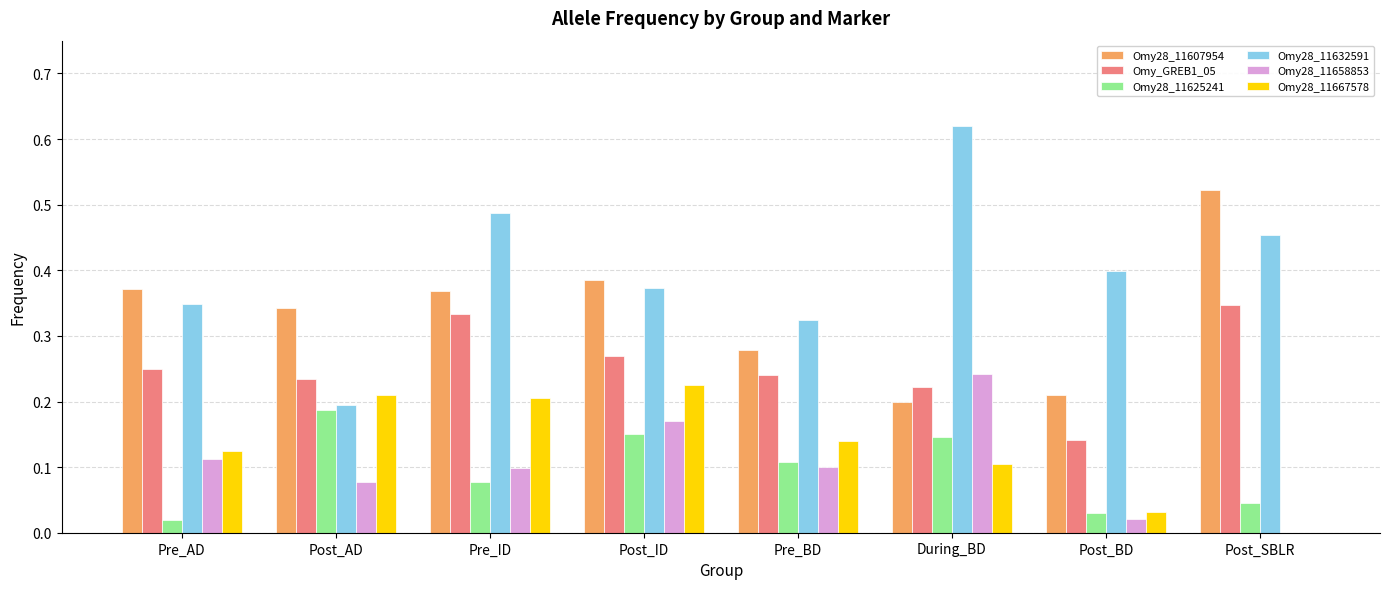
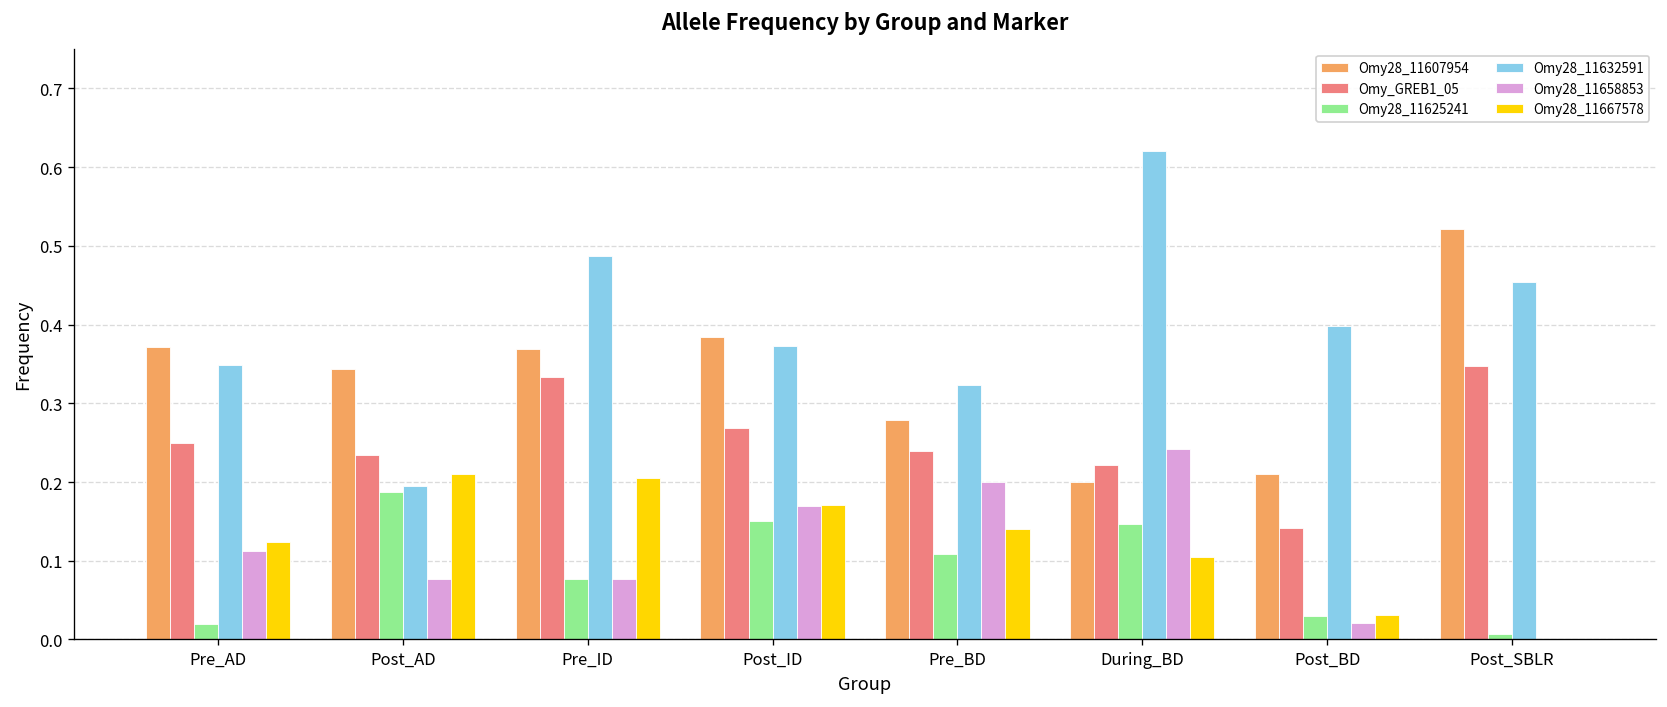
  {
    "Omy28_11625241": {
      "Pre_AD": 0.02,
      "Post_AD": 0.19,
      "Pre_ID": 0.08,
      "Post_ID": 0.15,
      "Pre_BD": 0.11,
      "During_BD": 0.15,
      "Post_BD": 0.03,
-     "Post_SBLR": 0.05
+     "Post_SBLR": 0.01
    },
    "Omy28_11632591": {
      "Pre_AD": 0.35,
      "Post_AD": 0.19,
      "Pre_ID": 0.49,
      "Post_ID": 0.37,
      "Pre_BD": 0.32,
      "During_BD": 0.62,
      "Post_BD": 0.40,
      "Post_SBLR": 0.45
    },
    "Omy28_11658853": {
      "Pre_AD": 0.11,
      "Post_AD": 0.08,
-     "Pre_ID": 0.10,
+     "Pre_ID": 0.08,
      "Post_ID": 0.17,
-     "Pre_BD": 0.1,
+     "Pre_BD": 0.2,
      "During_BD": 0.24,
      "Post_BD": 0.02,
      "Post_SBLR": 0.00
    },
    "Omy28_11667578": {
      "Pre_AD": 0.12,
      "Post_AD": 0.21,
      "Pre_ID": 0.21,
-     "Post_ID": 0.22,
+     "Post_ID": 0.17,
      "Pre_BD": 0.14,
      "During_BD": 0.11,
      "Post_BD": 0.03,
      "Post_SBLR": 0.00
    }
  }
